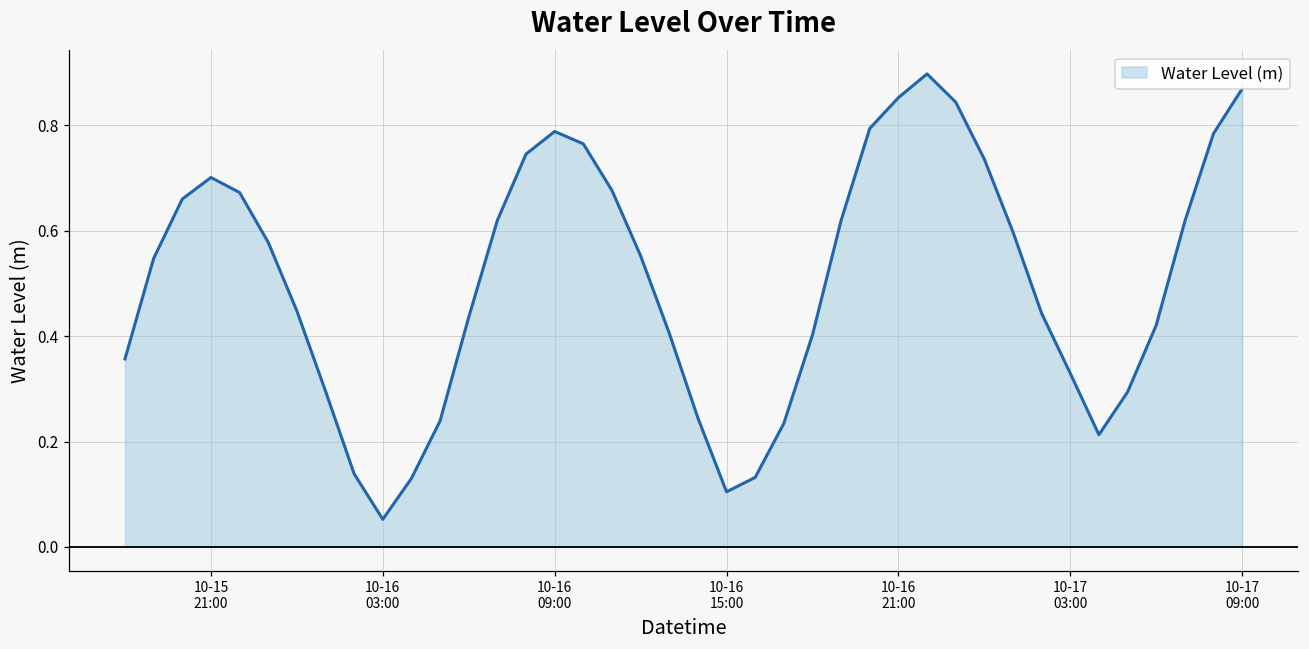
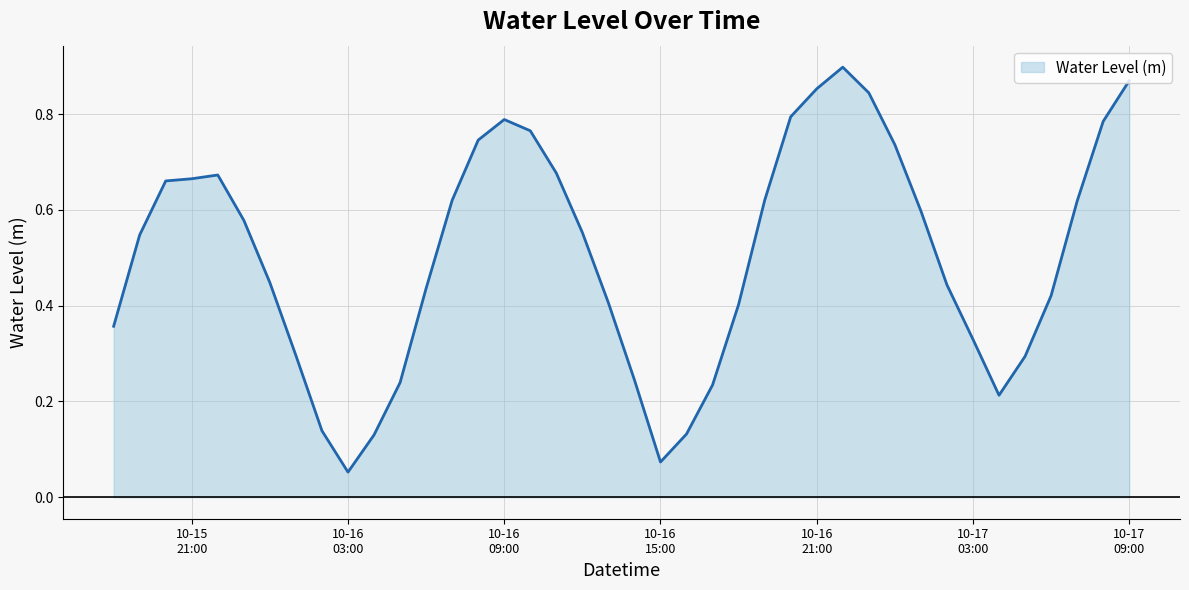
  {
-   "10-15 21:00": 0.70,
+   "10-15 21:00": 0.66,
    "10-16 03:00": 0.05,
    "10-16 09:00": 0.79,
-   "10-16 15:00": 0.10,
+   "10-16 15:00": 0.07,
    "10-16 21:00": 0.85,
    "10-17 03:00": 0.33
  }
